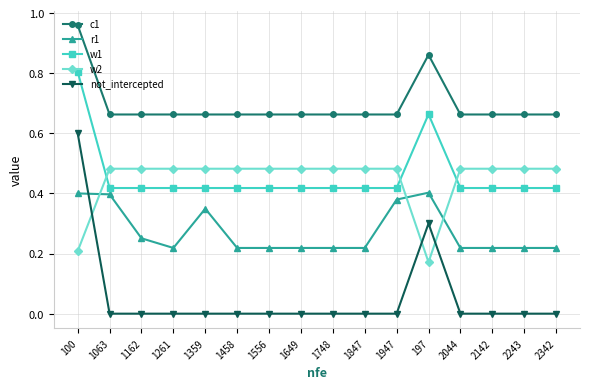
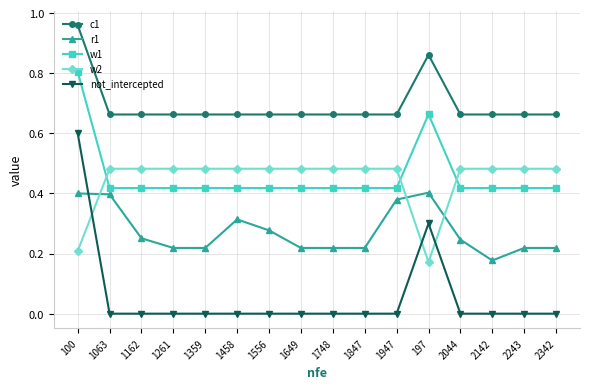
  {
    "r1": {
      "100": 0.40,
      "1063": 0.40,
      "1162": 0.25,
      "1261": 0.22,
-     "1359": 0.35,
-     "1458": 0.22,
-     "1556": 0.22,
+     "1359": 0.22,
+     "1458": 0.31,
+     "1556": 0.28,
      "1649": 0.22,
      "1748": 0.22,
      "1847": 0.22,
      "1947": 0.38,
      "197": 0.40,
-     "2044": 0.22,
-     "2142": 0.22,
+     "2044": 0.25,
+     "2142": 0.18,
      "2243": 0.22,
      "2342": 0.22
    }
  }
